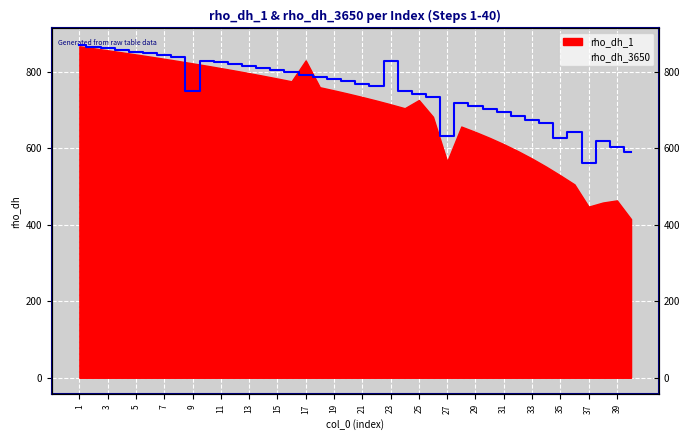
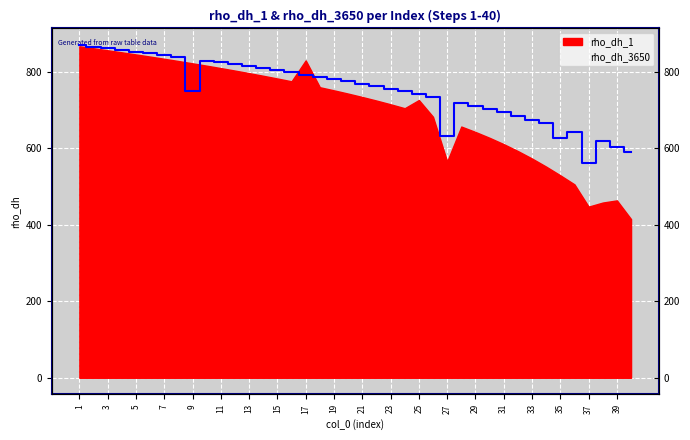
  {
    "rho_dh_1": {
      "5": 850,
      "7": 830,
      "9": 820,
      "11": 810,
      "13": 800,
      "15": 780,
      "17": 830,
      "19": 750,
      "21": 730,
      "23": 720,
      "25": 730,
      "27": 570,
      "29": 640,
      "31": 610,
      "33": 570,
      "35": 530,
      "37": 450,
      "39": 460
    },
    "rho_dh_3650": {
      "5": 850,
      "7": 840,
      "9": 750,
      "11": 820,
      "13": 810,
      "15": 800,
      "17": 790,
      "19": 780,
      "21": 770,
-     "23": 830,
+     "23": 760,
      "25": 740,
      "27": 630,
      "29": 710,
      "31": 690,
      "33": 680,
      "35": 630,
      "37": 560,
      "39": 600
    }
  }
